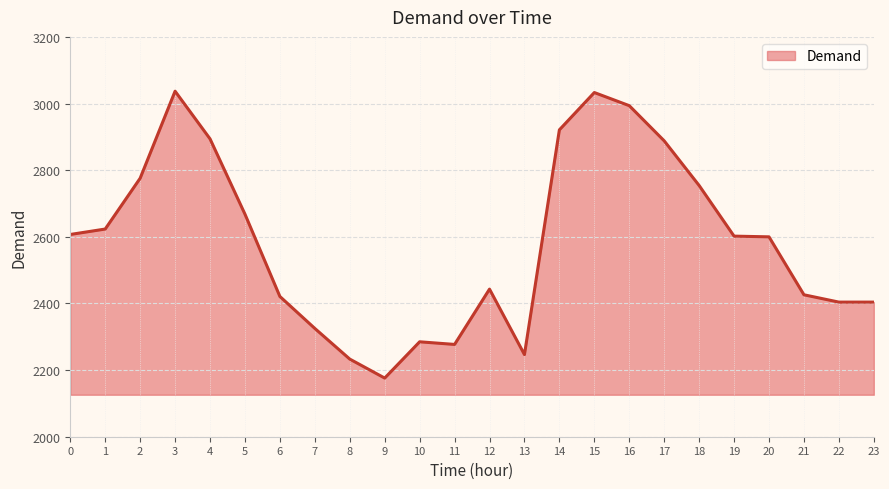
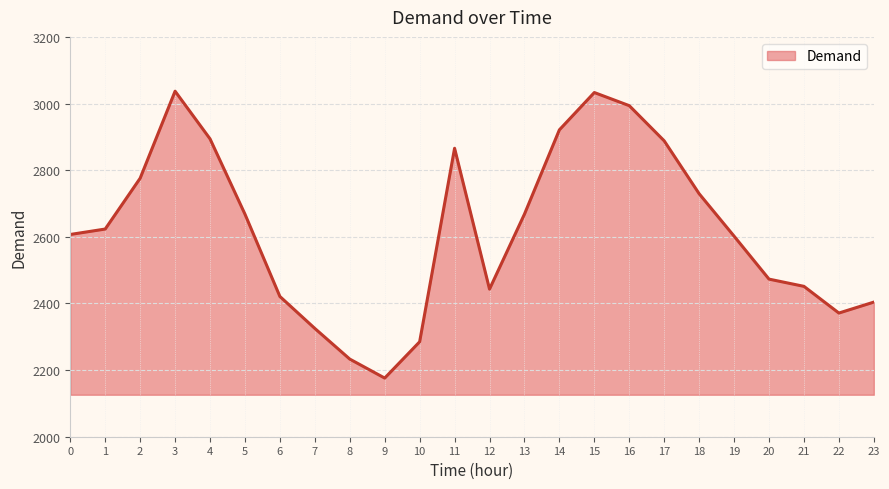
  {
    "0": 2610,
    "1": 2620,
    "2": 2780,
    "3": 3040,
    "4": 2890,
    "5": 2670,
    "6": 2420,
    "7": 2330,
    "8": 2230,
    "9": 2180,
    "10": 2280,
-   "11": 2280,
+   "11": 2870,
    "12": 2440,
-   "13": 2250,
+   "13": 2670,
    "14": 2920,
    "15": 3030,
    "16": 2990,
    "17": 2890,
-   "18": 2750,
+   "18": 2730,
    "19": 2600,
-   "20": 2600,
-   "21": 2430,
-   "22": 2400,
+   "20": 2470,
+   "21": 2450,
+   "22": 2370,
    "23": 2400
  }
